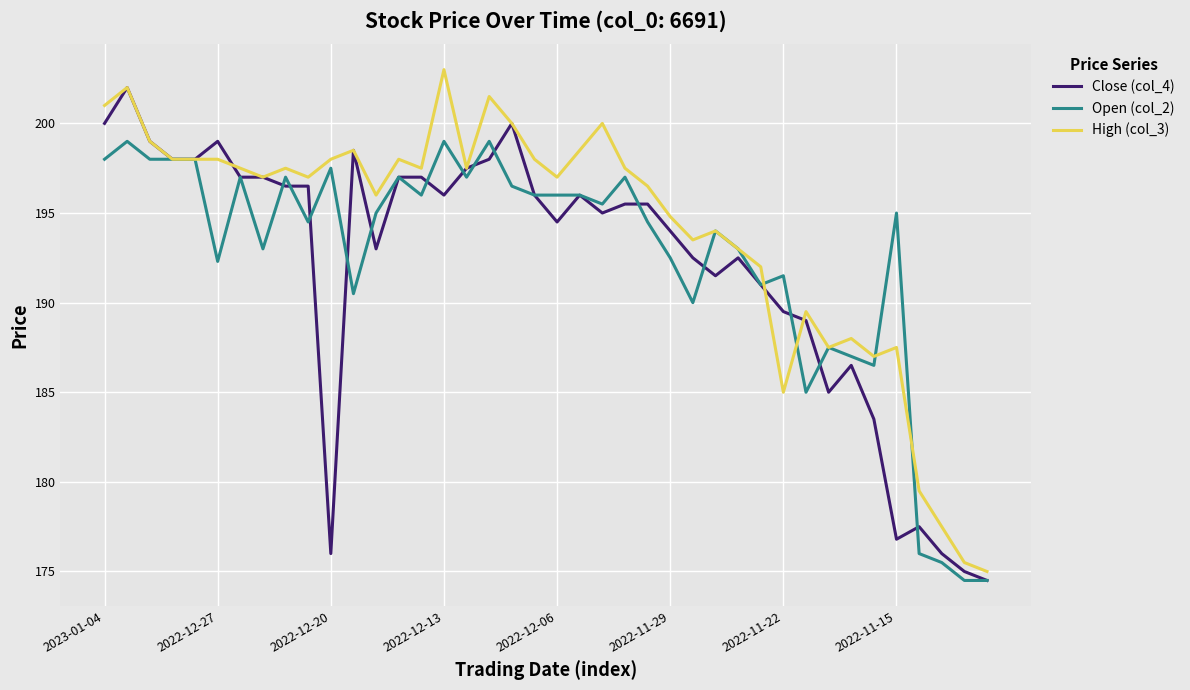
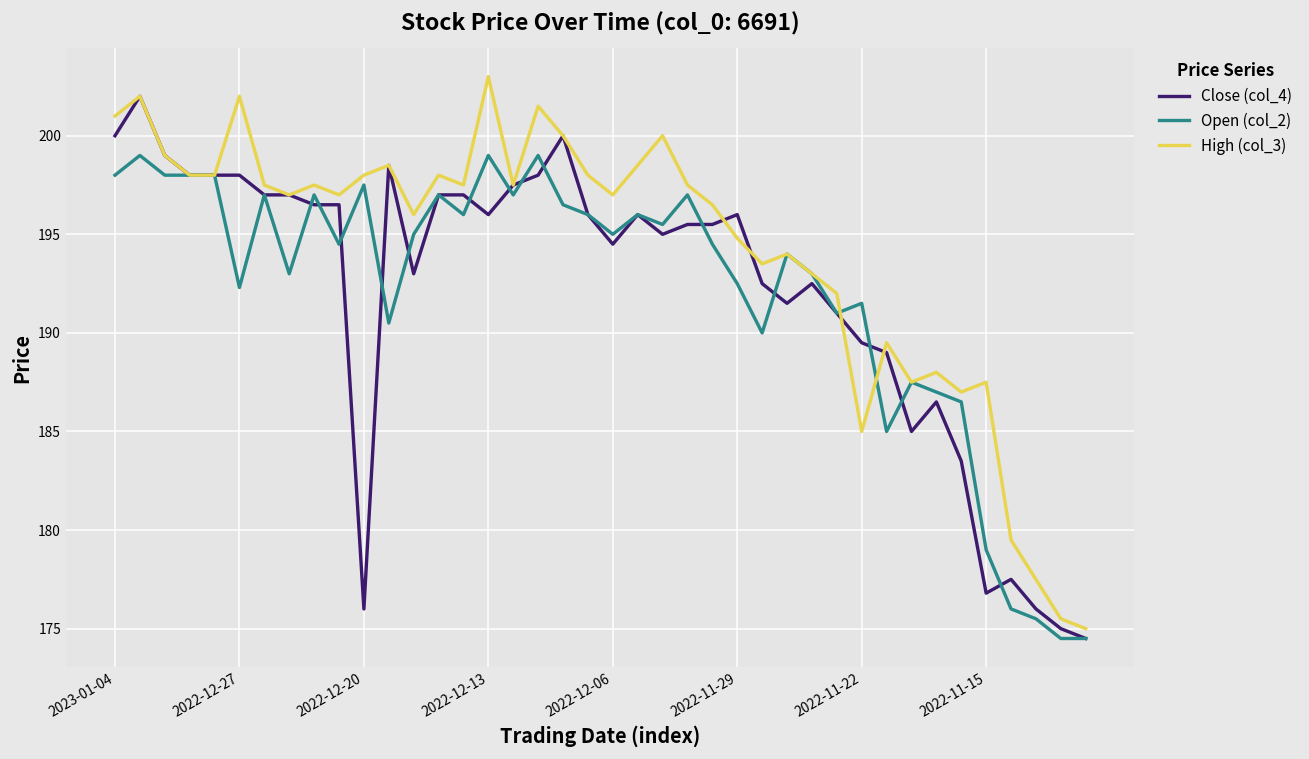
  {
    "Close (col_4)": {
      "2023-01-04": 200,
-     "2022-12-27": 199,
+     "2022-12-27": 198,
      "2022-12-20": 176,
      "2022-12-13": 196,
      "2022-12-06": 194.5,
-     "2022-11-29": 194,
+     "2022-11-29": 196,
      "2022-11-22": 189.5,
      "2022-11-15": 176.8
    },
    "Open (col_2)": {
      "2023-01-04": 198,
      "2022-12-27": 192.3,
      "2022-12-20": 197.5,
      "2022-12-13": 199,
-     "2022-12-06": 196,
+     "2022-12-06": 195,
      "2022-11-29": 192.5,
      "2022-11-22": 191.5,
-     "2022-11-15": 195
+     "2022-11-15": 179
    },
    "High (col_3)": {
      "2023-01-04": 201,
-     "2022-12-27": 198,
+     "2022-12-27": 202,
      "2022-12-20": 198,
      "2022-12-13": 203,
      "2022-12-06": 197,
      "2022-11-29": 194.8,
      "2022-11-22": 185,
      "2022-11-15": 187.5
    }
  }
